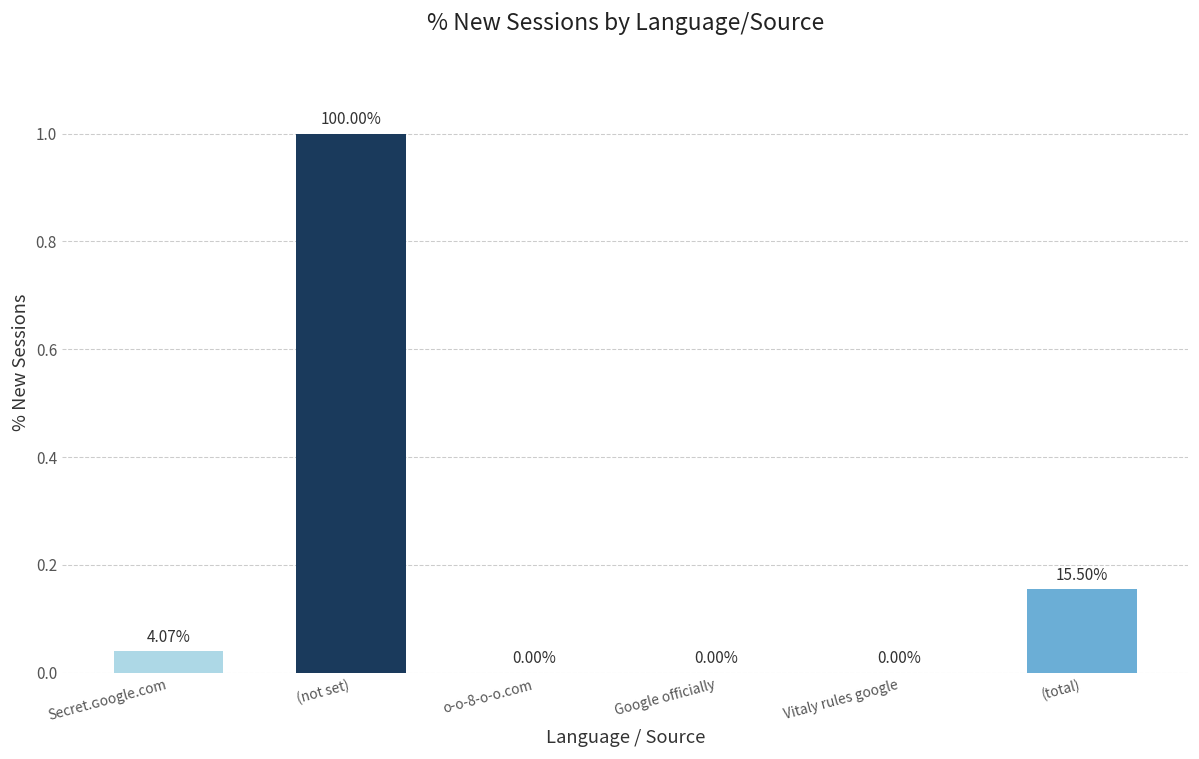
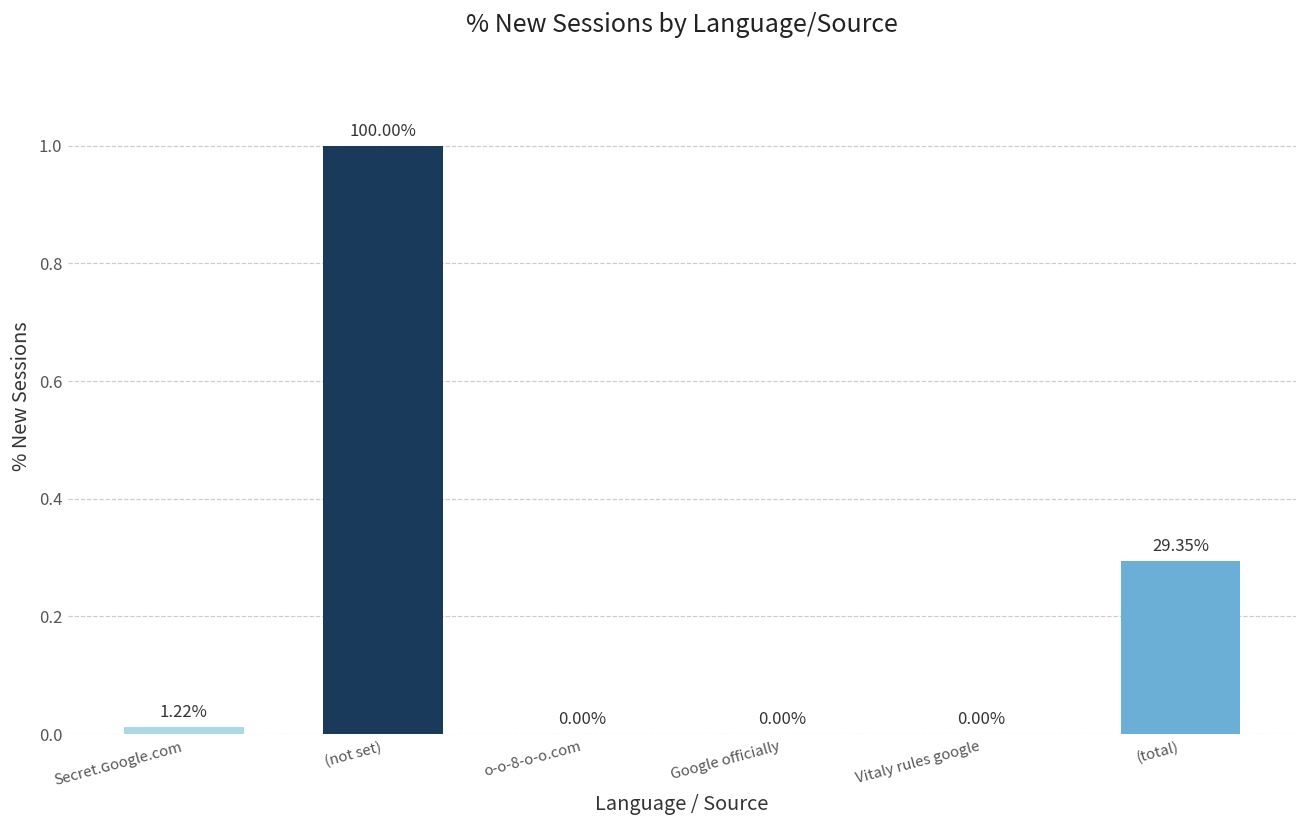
  {
-   "Secret.ɢoogle.com": "4.07%",
+   "Secret.ɢoogle.com": "1.22%",
    "(not set)": "100.00%",
    "o-o-8-o-o.com": "0.00%",
    "Google officially": "0.00%",
    "Vitaly rules google": "0.00%",
-   "(total)": "15.50%"
+   "(total)": "29.35%"
  }
